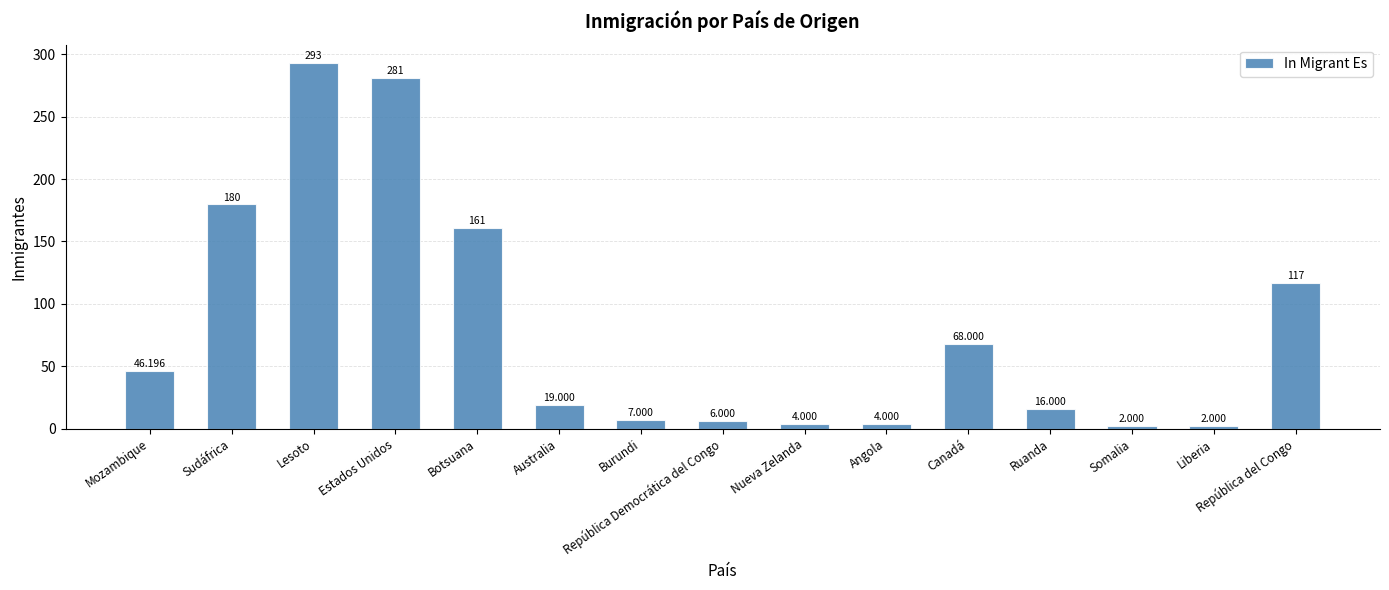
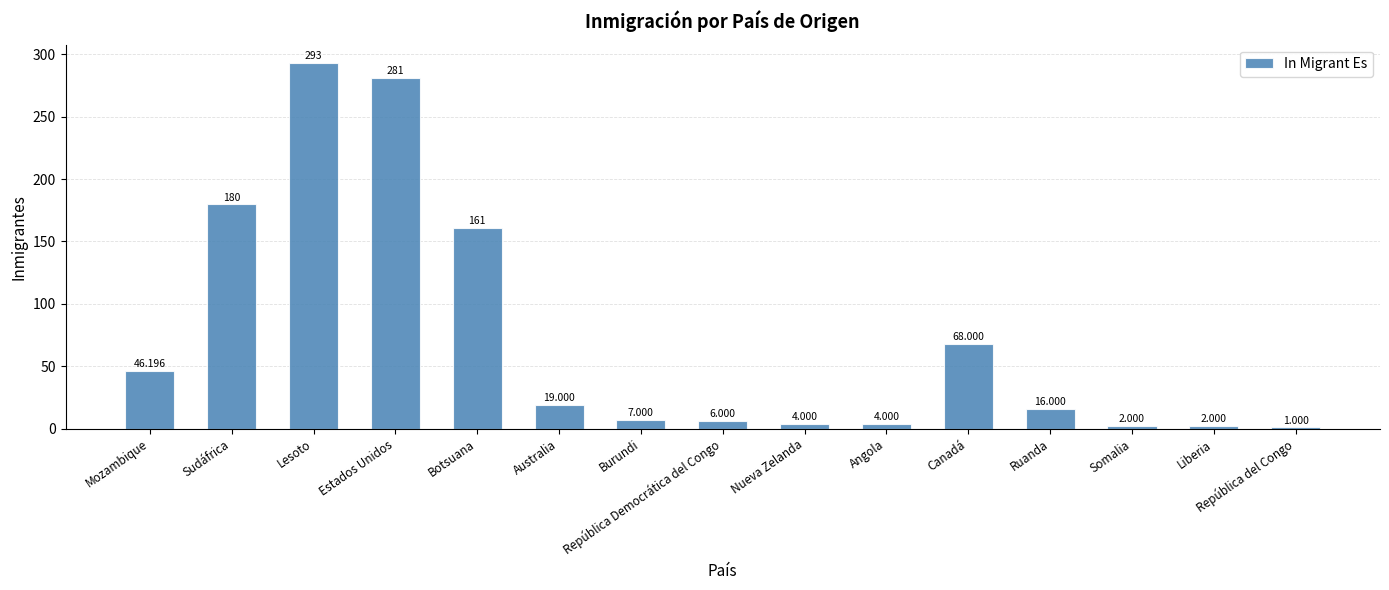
  {
    "Mozambique": 46.196,
    "Sudáfrica": 180,
    "Lesoto": 293,
    "Estados Unidos": 281,
    "Botsuana": 161,
    "Australia": 19.000,
    "Burundi": 7.000,
    "República Democrática del Congo": 6.000,
    "Nueva Zelanda": 4.000,
    "Angola": 4.000,
    "Canadá": 68.000,
    "Ruanda": 16.000,
    "Somalia": 2.000,
    "Liberia": 2.000,
-   "República del Congo": 117
+   "República del Congo": 1.000
  }
